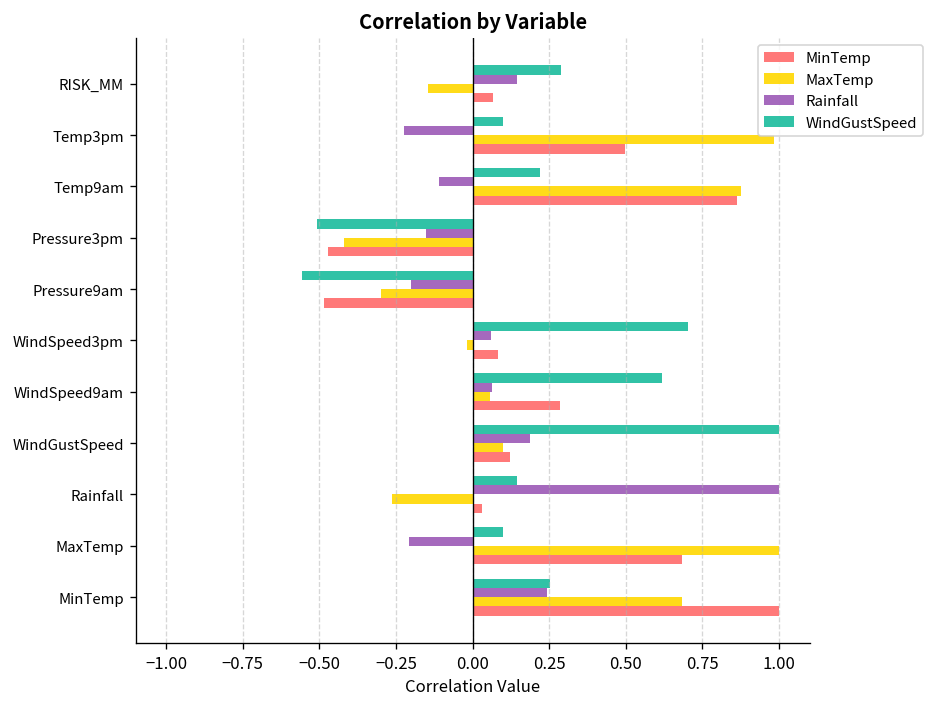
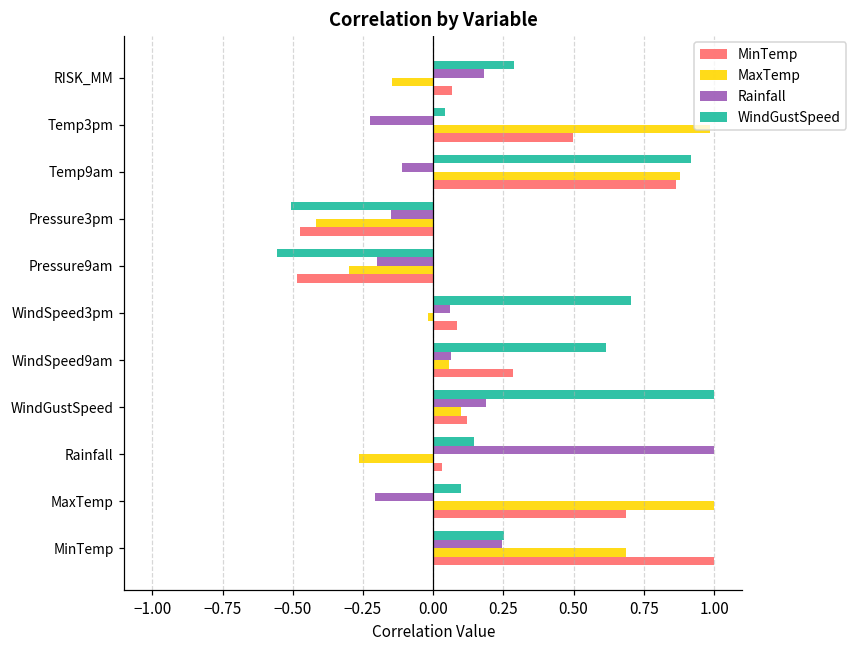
  {
    "MinTemp": {
      "RISK_MM": 0.07,
      "Temp3pm": 0.50,
      "Temp9am": 0.86,
      "Pressure3pm": -0.47,
      "Pressure9am": -0.48,
      "WindSpeed3pm": 0.08,
      "WindSpeed9am": 0.28,
      "WindGustSpeed": 0.12,
      "Rainfall": 0.03,
      "MaxTemp": 0.69,
      "MinTemp": 1.00
    },
    "MaxTemp": {
      "RISK_MM": -0.15,
      "Temp9am": 0.88,
      "Pressure3pm": -0.42,
      "Pressure9am": -0.30,
      "WindSpeed3pm": -0.02,
      "WindSpeed9am": 0.06,
      "WindGustSpeed": 0.10,
      "Rainfall": -0.26,
      "MaxTemp": 1.00,
      "MinTemp": 0.69
    },
    "Rainfall": {
-     "RISK_MM": 0.14,
+     "RISK_MM": 0.18,
      "Temp3pm": -0.22,
      "Temp9am": -0.11,
      "Pressure3pm": -0.15,
      "Pressure9am": -0.20,
      "WindSpeed3pm": 0.06,
      "WindSpeed9am": 0.06,
      "WindGustSpeed": 0.19,
      "Rainfall": 1.00,
      "MaxTemp": -0.21,
      "MinTemp": 0.24
    },
    "WindGustSpeed": {
      "RISK_MM": 0.29,
-     "Temp3pm": 0.10,
-     "Temp9am": 0.22,
+     "Temp3pm": 0.04,
+     "Temp9am": 0.92,
      "Pressure3pm": -0.51,
      "Pressure9am": -0.56,
      "WindSpeed3pm": 0.70,
      "WindSpeed9am": 0.62,
      "WindGustSpeed": 1.00,
      "Rainfall": 0.14,
      "MaxTemp": 0.10,
      "MinTemp": 0.25
    }
  }
